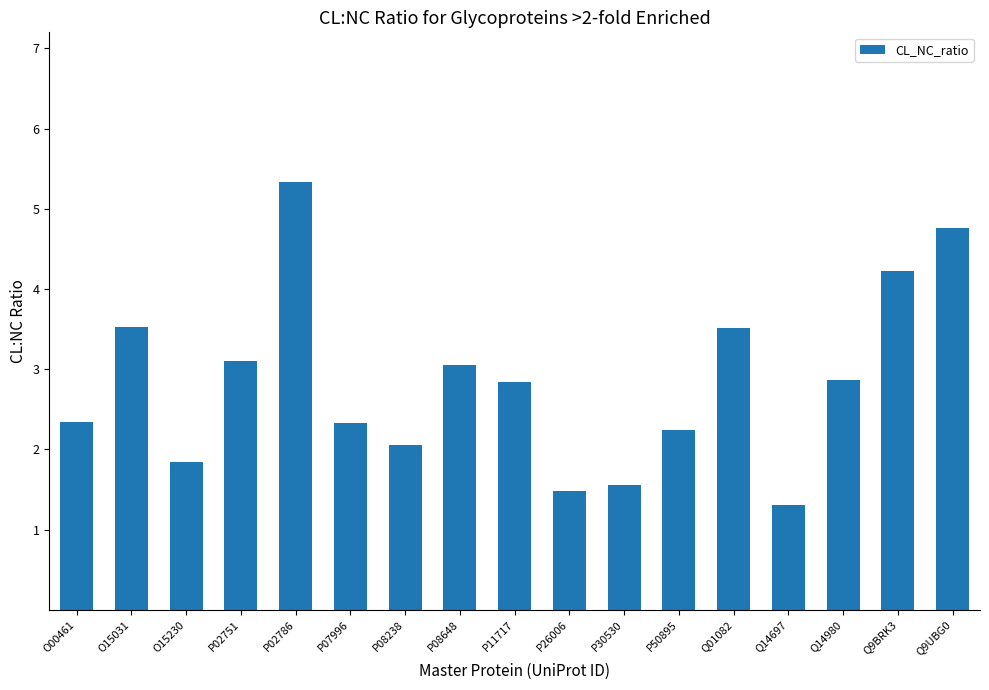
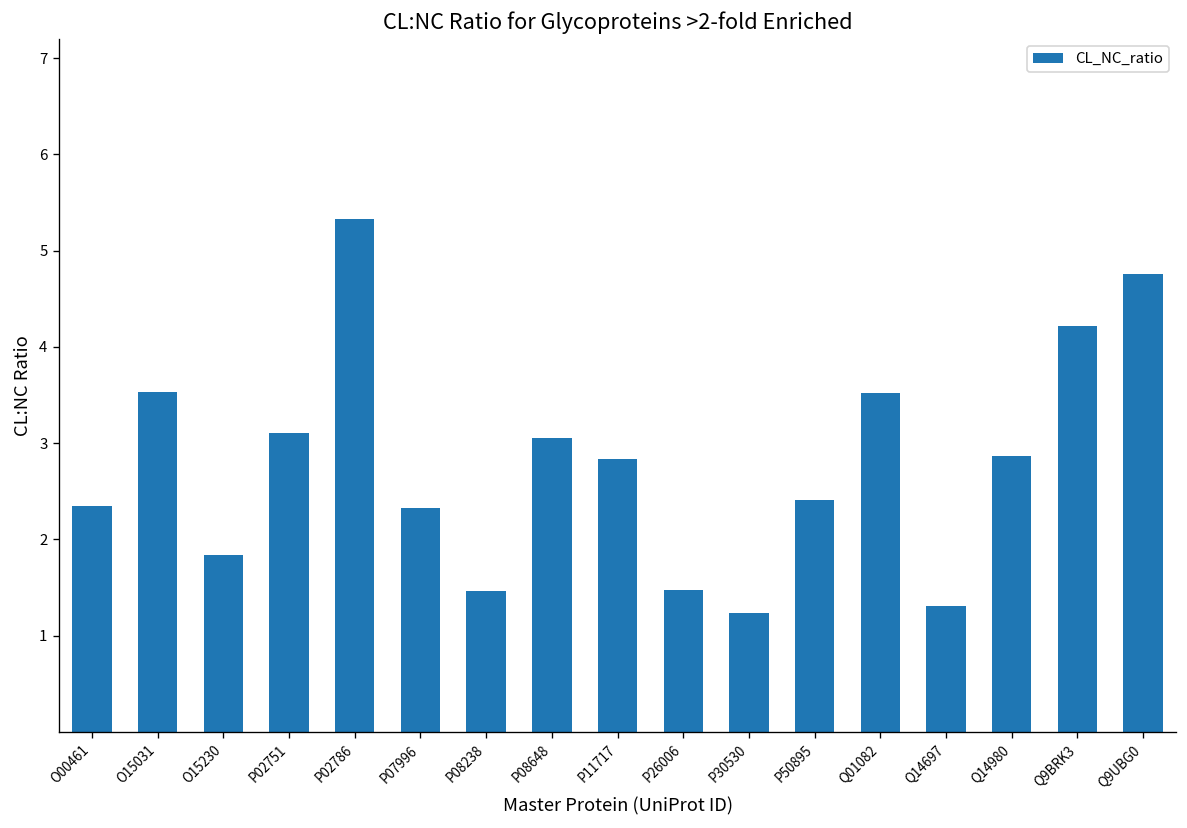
  {
    "O00461": 2.3,
    "O15031": 3.5,
    "O15230": 1.8,
    "P02751": 3.1,
    "P02786": 5.3,
    "P07996": 2.3,
-   "P08238": 2.1,
+   "P08238": 1.5,
    "P08648": 3.1,
    "P11717": 2.8,
    "P26006": 1.5,
-   "P30530": 1.6,
-   "P50895": 2.2,
+   "P30530": 1.2,
+   "P50895": 2.4,
    "Q01082": 3.5,
    "Q14697": 1.3,
    "Q14980": 2.9,
    "Q9BRK3": 4.2,
    "Q9UBG0": 4.8
  }
